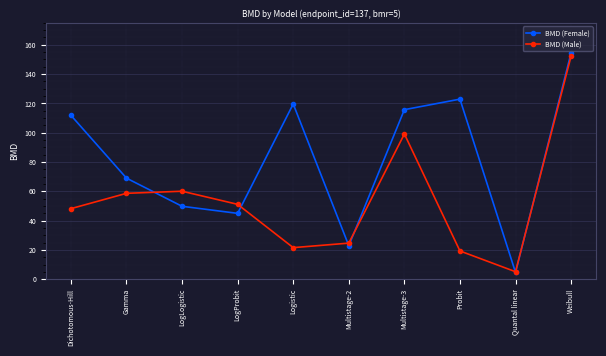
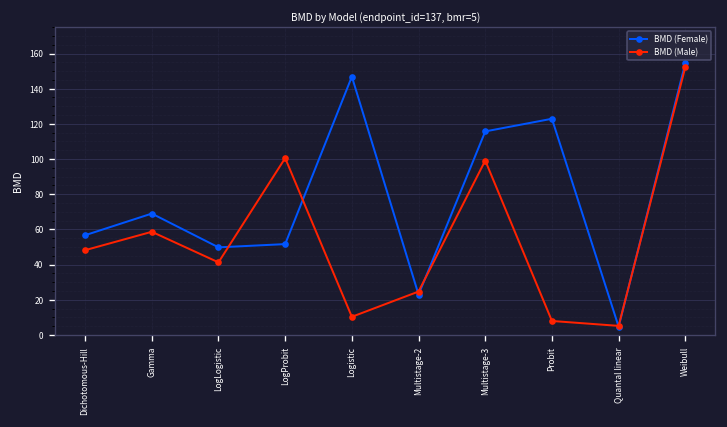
  {
    "BMD (Female)": {
-     "Dichotomous-Hill": 112,
+     "Dichotomous-Hill": 57,
      "Gamma": 69,
      "LogLogistic": 50,
-     "LogProbit": 45,
-     "Logistic": 120,
+     "LogProbit": 52,
+     "Logistic": 147,
      "Multistage-2": 23,
      "Multistage-3": 116,
      "Probit": 123,
      "Weibull": 155
    },
    "BMD (Male)": {
      "Dichotomous-Hill": 48,
      "Gamma": 59,
-     "LogLogistic": 60,
-     "LogProbit": 51,
-     "Logistic": 22,
+     "LogLogistic": 41,
+     "LogProbit": 101,
+     "Logistic": 10,
      "Multistage-2": 25,
      "Multistage-3": 99,
-     "Probit": 19,
+     "Probit": 8,
      "Weibull": 152
    }
  }
